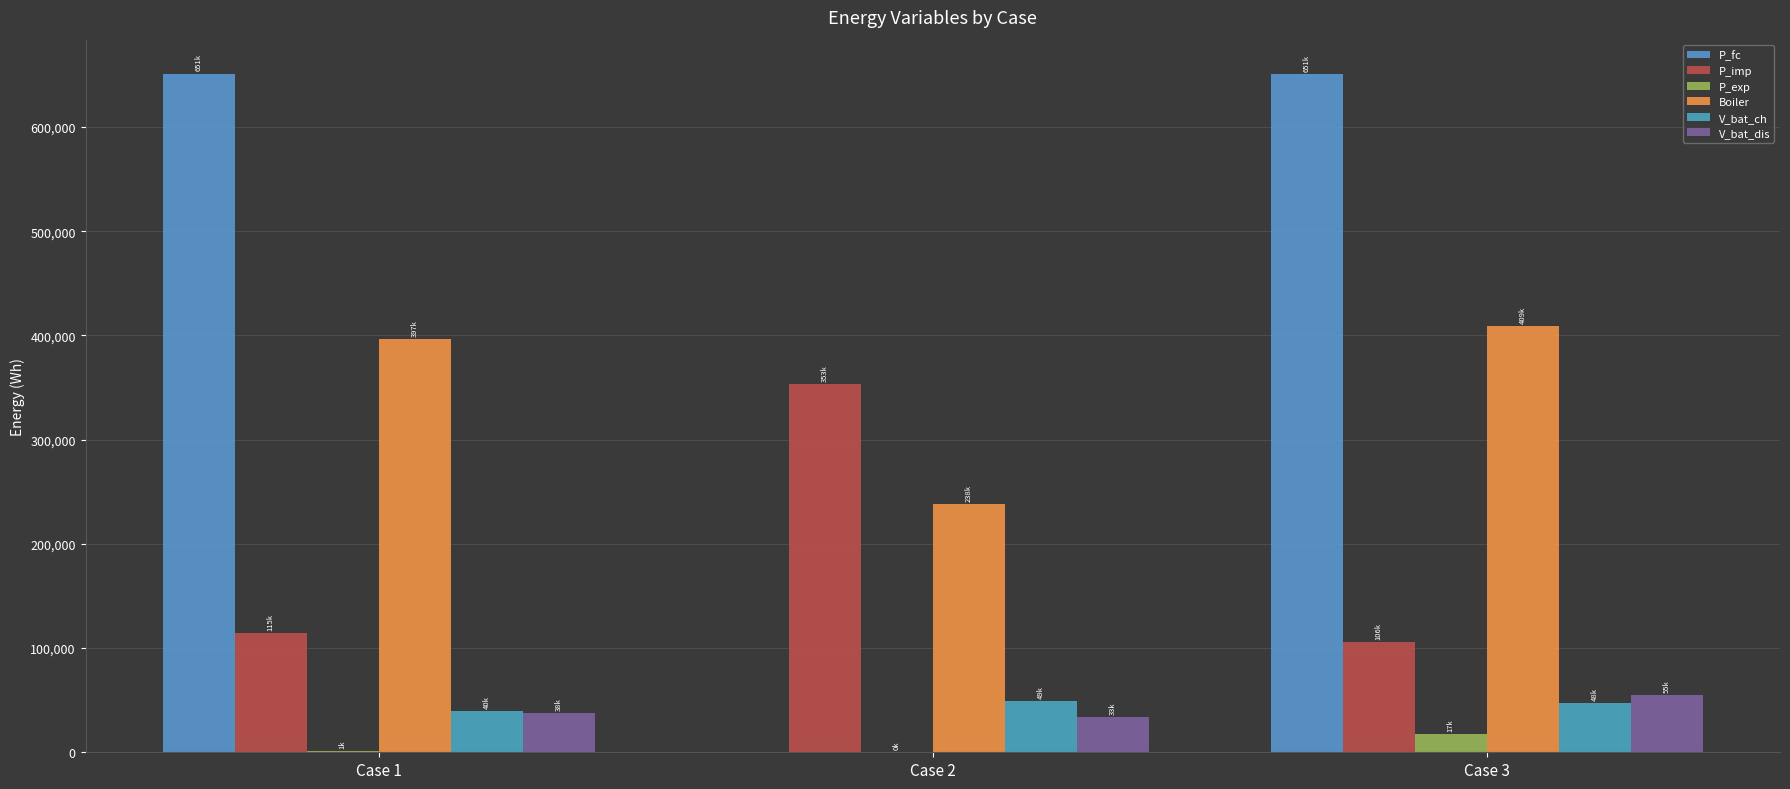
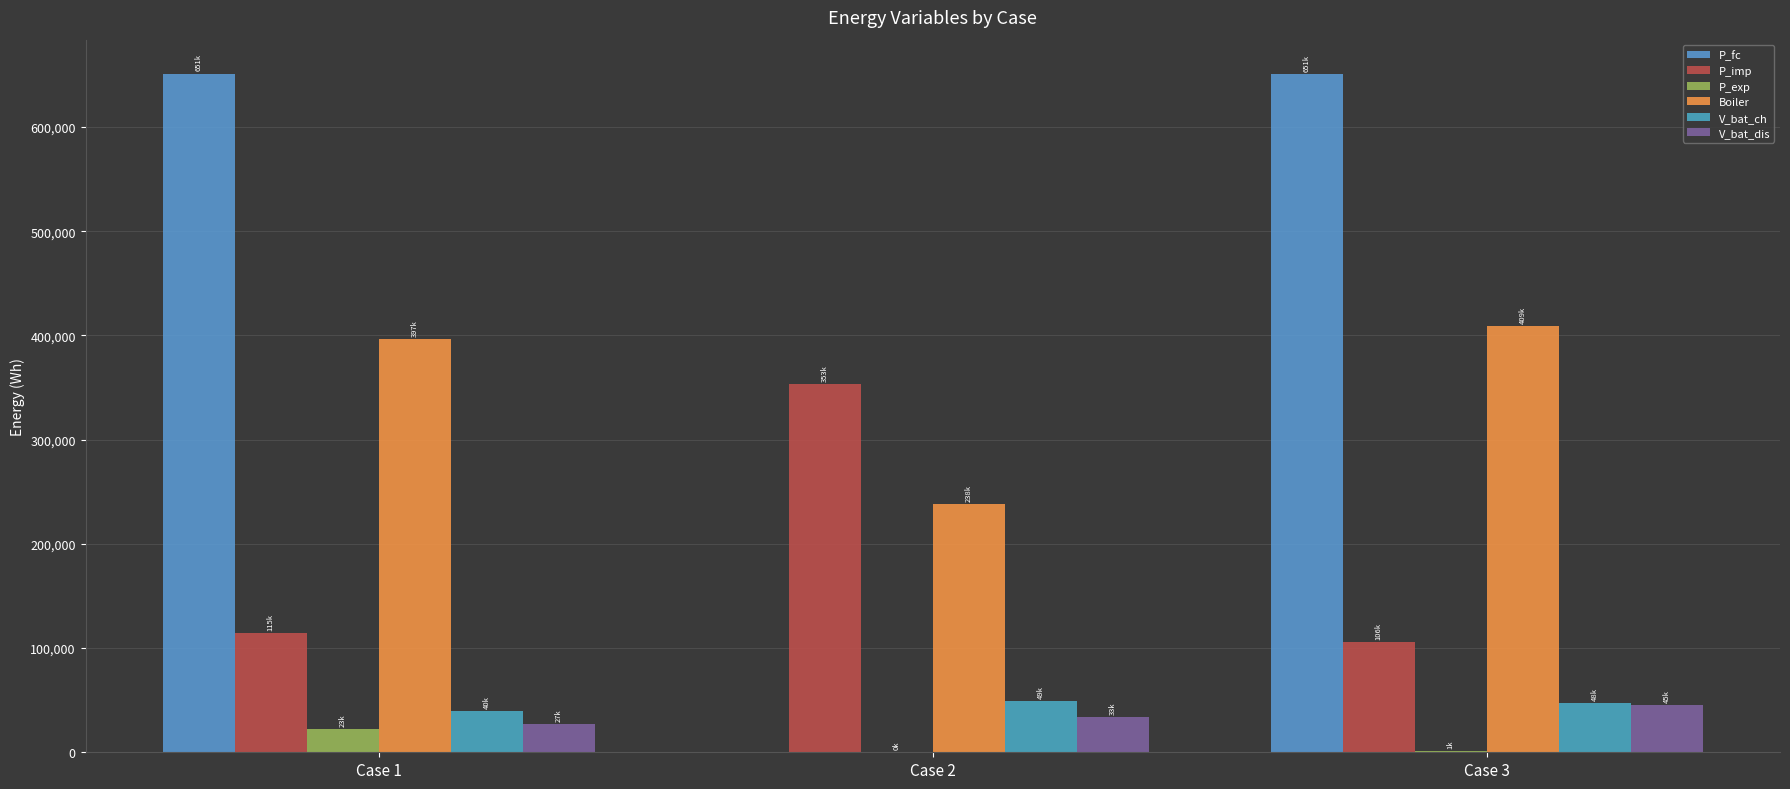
  {
    "P_imp": {
      "Case 1": "115k",
      "Case 2": "353k",
      "Case 3": "106k"
    },
    "P_exp": {
-     "Case 1": "1k",
+     "Case 1": "23k",
      "Case 2": "0k",
-     "Case 3": "17k"
+     "Case 3": "1k"
    },
    "Boiler": {
      "Case 1": "397k",
      "Case 2": "238k",
      "Case 3": "409k"
    },
    "V_bat_dis": {
-     "Case 1": "38k",
+     "Case 1": "27k",
      "Case 2": "33k",
-     "Case 3": "55k"
+     "Case 3": "45k"
    }
  }
